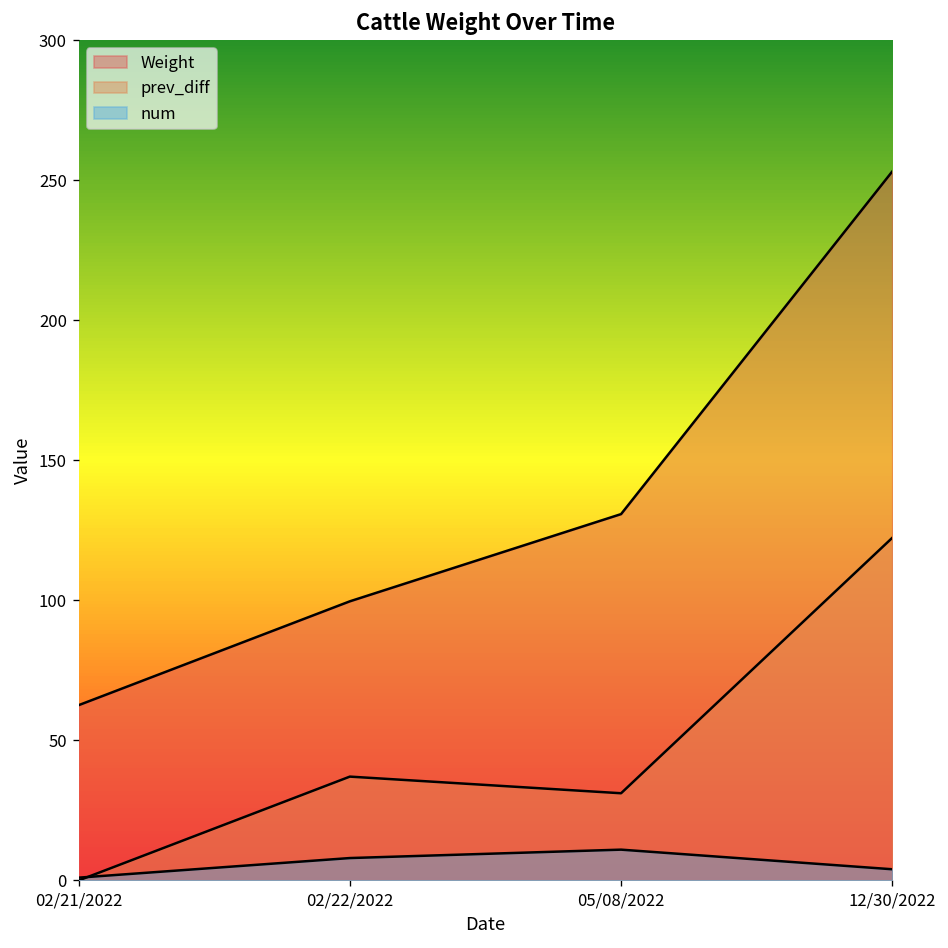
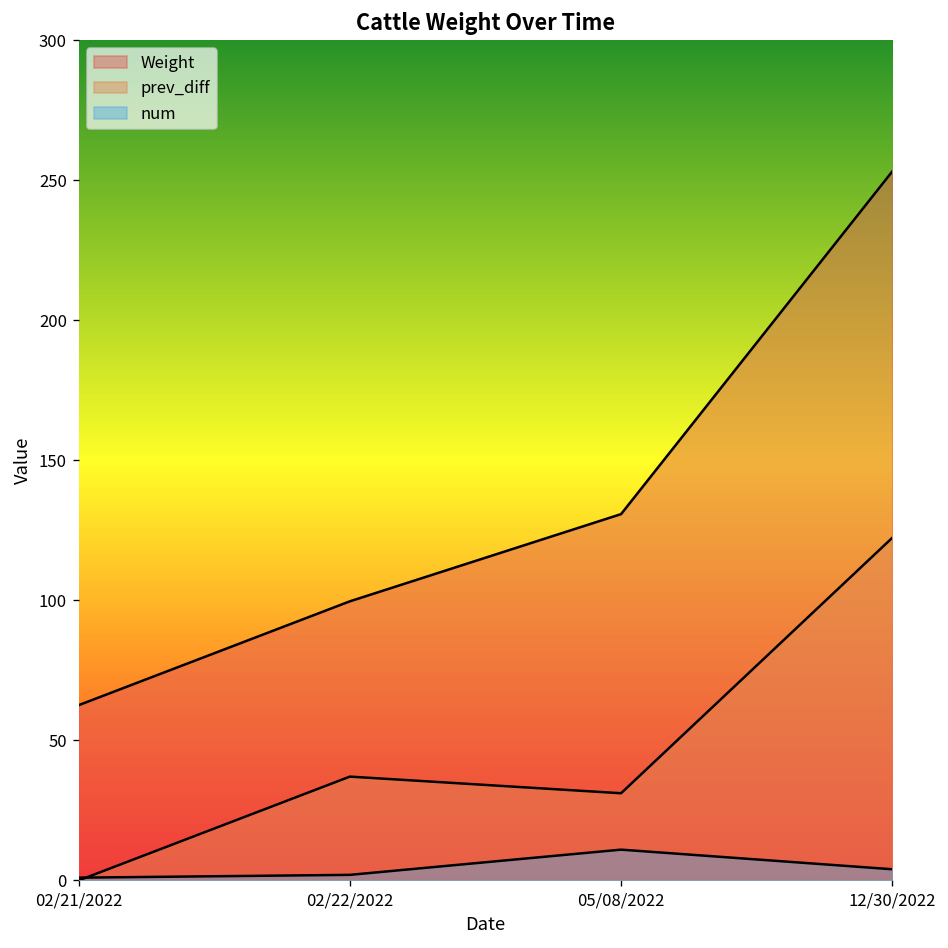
  {
    "num": {
-     "02/22/2022": 8,
+     "02/22/2022": 2,
      "05/08/2022": 11,
      "12/30/2022": 4
    }
  }
